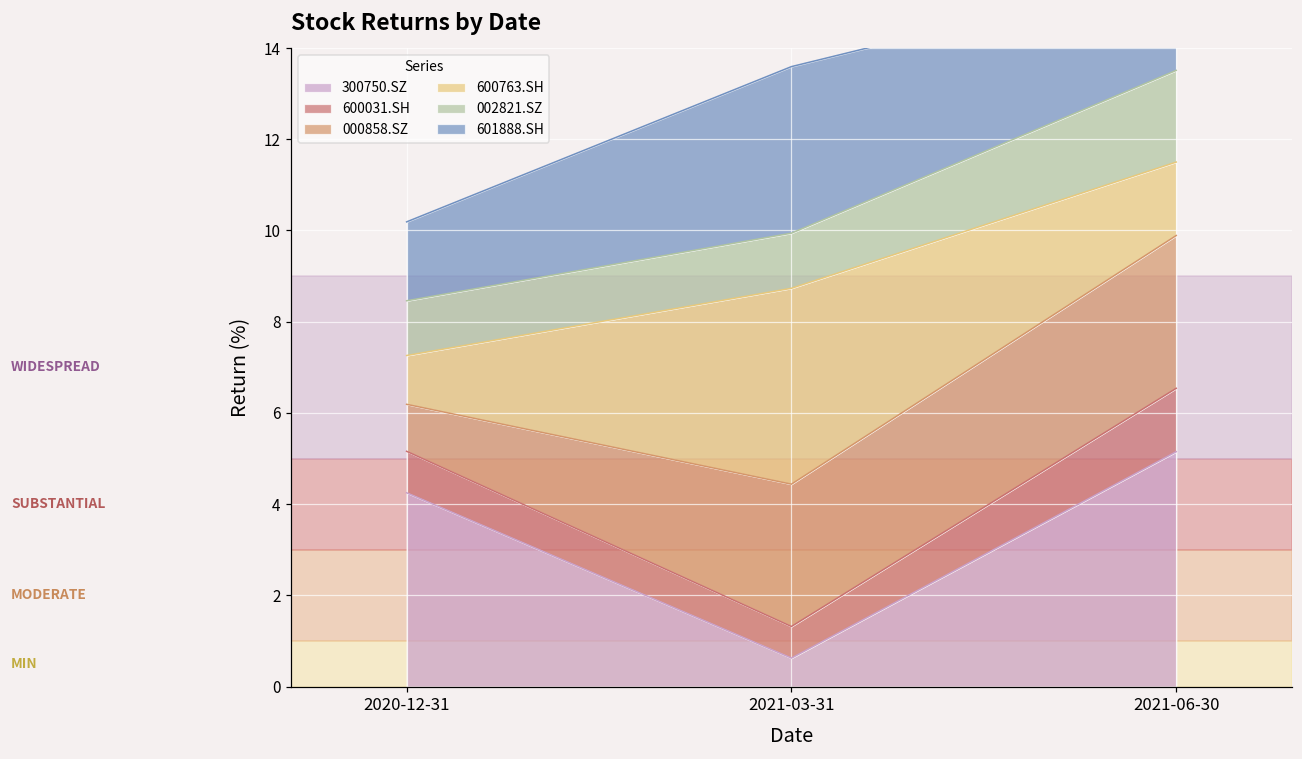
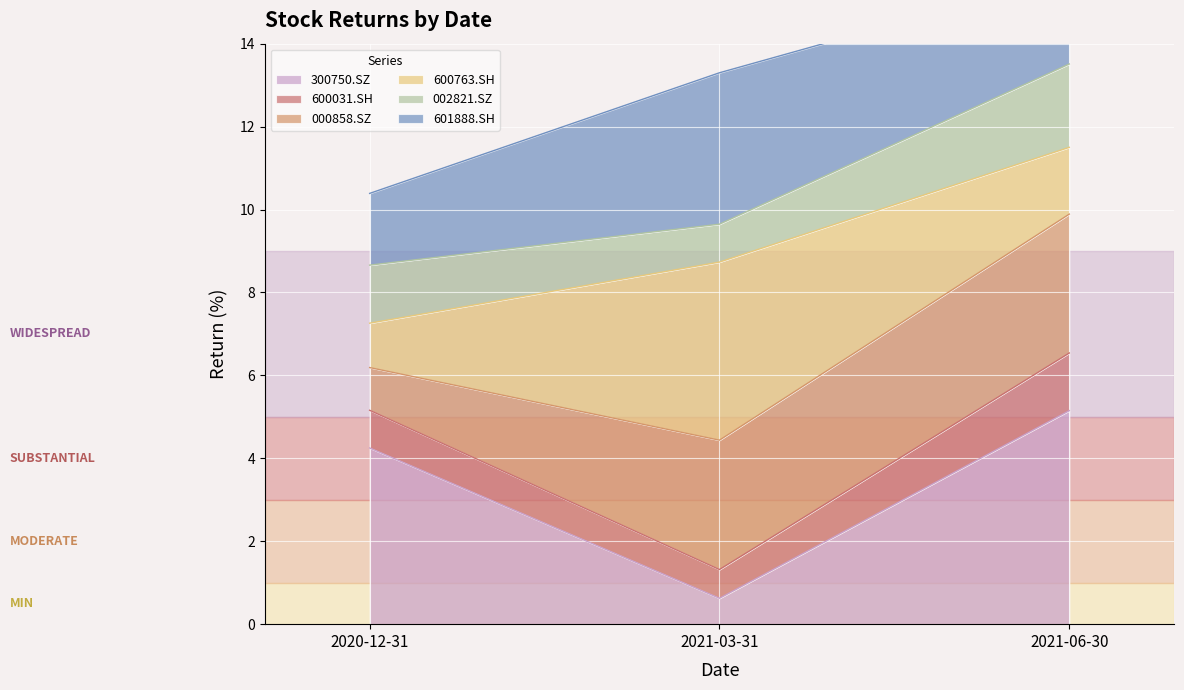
  {
    "300750.SZ": {
      "2020-12-31": 4.2,
      "2021-03-31": 0.6,
      "2021-06-30": 5.2
    },
    "002821.SZ": {
-     "2020-12-31": 1.2,
-     "2021-03-31": 1.2,
+     "2020-12-31": 1.4,
+     "2021-03-31": 0.9,
      "2021-06-30": 2.0
    },
    "601888.SH": {
      "2020-12-31": 1.7,
      "2021-03-31": 3.7
    }
  }
